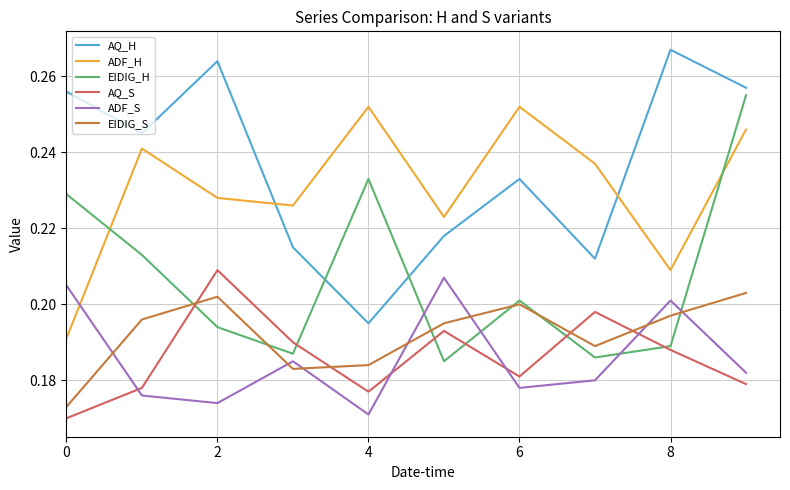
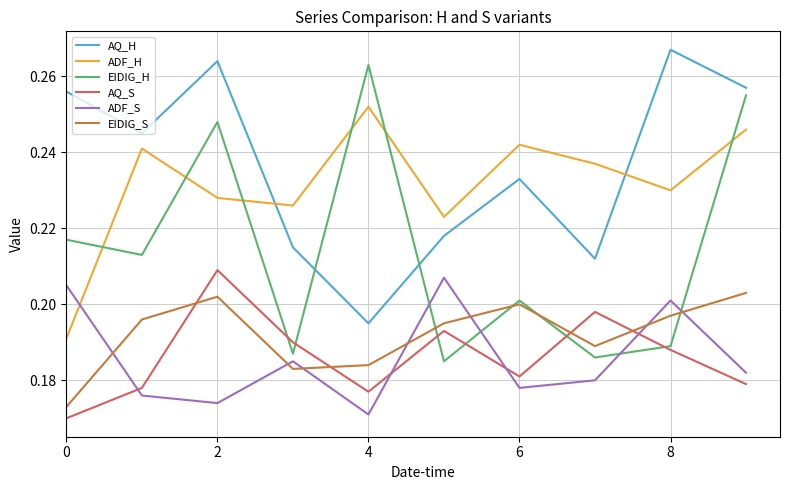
  {
    "AQ_H": {
      "0": 0.256,
      "2": 0.264,
      "4": 0.195,
      "6": 0.233,
      "8": 0.267
    },
    "ADF_H": {
      "0": 0.191,
      "2": 0.228,
      "4": 0.252,
-     "6": 0.252,
-     "8": 0.209
+     "6": 0.242,
+     "8": 0.230
    },
    "EIDIG_H": {
-     "0": 0.229,
-     "2": 0.194,
-     "4": 0.233,
+     "0": 0.217,
+     "2": 0.248,
+     "4": 0.263,
      "6": 0.201,
      "8": 0.189
    },
    "ADF_S": {
      "0": 0.205,
      "2": 0.174,
      "4": 0.171,
      "6": 0.178,
      "8": 0.201
    }
  }
